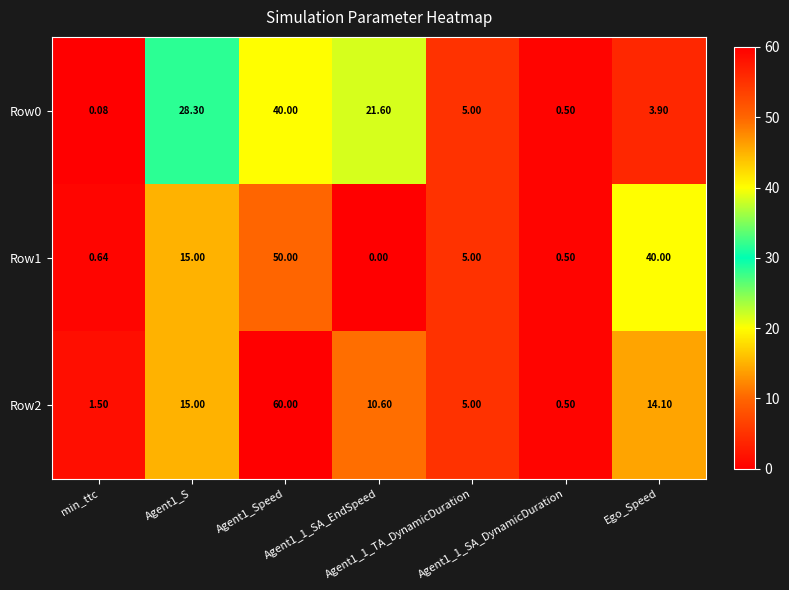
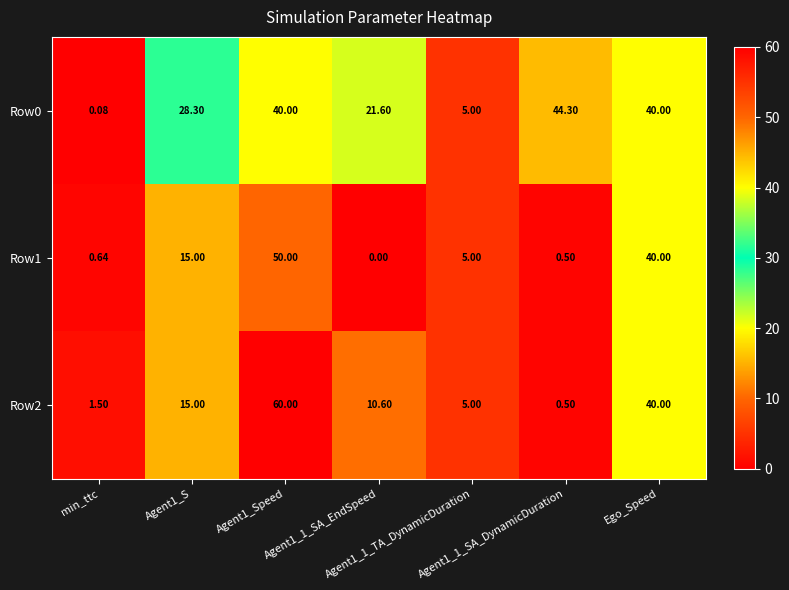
  {
    "Row0": {
      "min_ttc": 0.08,
      "Agent1_S": 28.30,
      "Agent1_Speed": 40.00,
      "Agent1_1_SA_EndSpeed": 21.60,
      "Agent1_1_TA_DynamicDuration": 5.00,
-     "Agent1_1_SA_DynamicDuration": 0.50,
-     "Ego_Speed": 3.90
+     "Agent1_1_SA_DynamicDuration": 44.30,
+     "Ego_Speed": 40.00
    },
    "Row1": {
      "min_ttc": 0.64,
      "Agent1_S": 15.00,
      "Agent1_Speed": 50.00,
      "Agent1_1_SA_EndSpeed": 0.00,
      "Agent1_1_TA_DynamicDuration": 5.00,
      "Agent1_1_SA_DynamicDuration": 0.50,
      "Ego_Speed": 40.00
    },
    "Row2": {
      "min_ttc": 1.50,
      "Agent1_S": 15.00,
      "Agent1_Speed": 60.00,
      "Agent1_1_SA_EndSpeed": 10.60,
      "Agent1_1_TA_DynamicDuration": 5.00,
      "Agent1_1_SA_DynamicDuration": 0.50,
-     "Ego_Speed": 14.10
+     "Ego_Speed": 40.00
    }
  }
